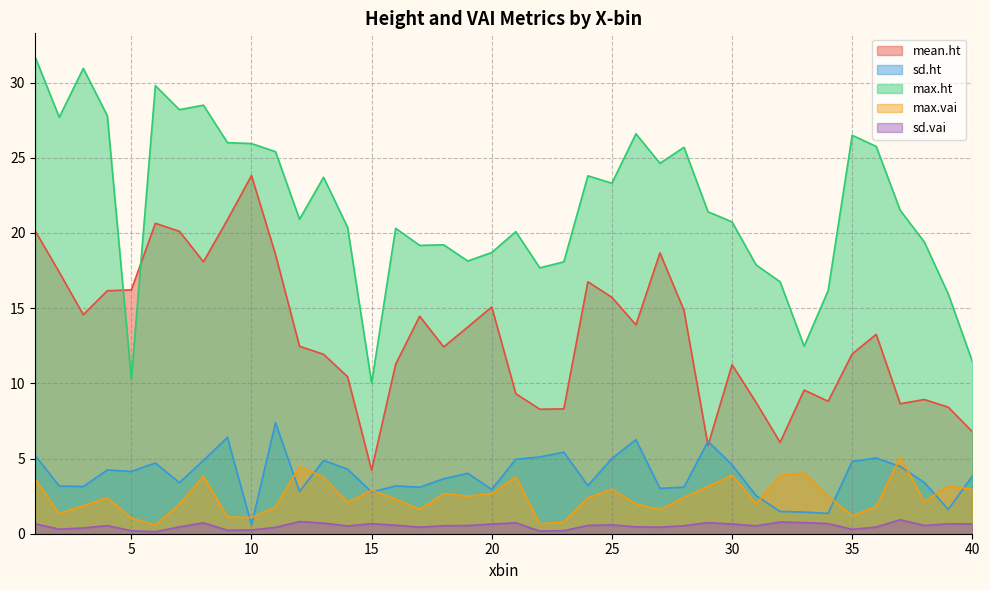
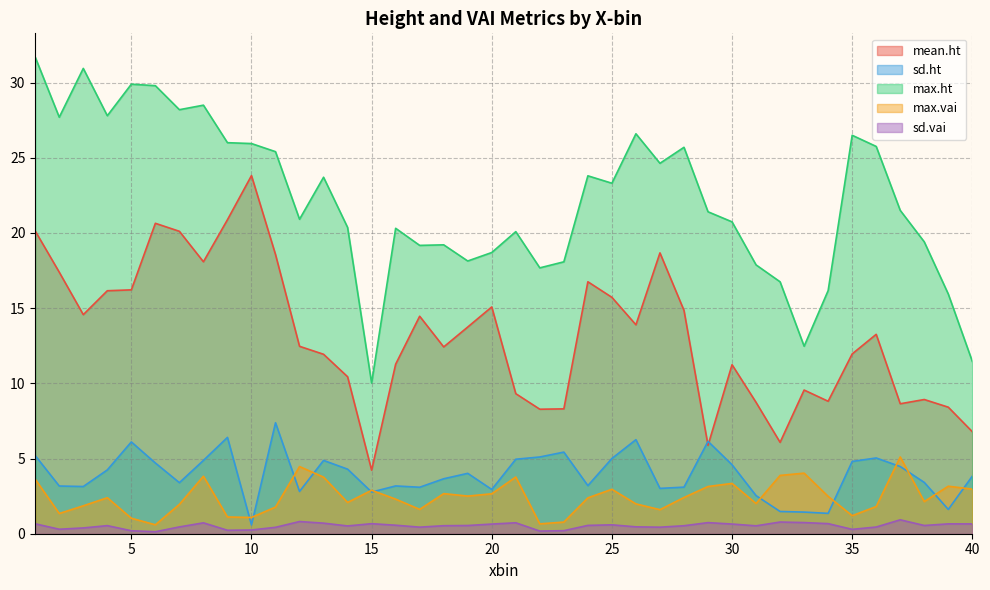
  {
    "mean.ht": {
      "5": 16.2,
      "10": 23.8,
      "15": 4.2,
      "20": 15.1,
      "25": 15.7,
      "30": 11.2,
      "35": 12.0,
      "40": 6.8
    },
    "sd.ht": {
-     "5": 4.1,
+     "5": 6.1,
      "10": 0.6,
      "20": 2.9,
      "25": 5.0,
      "30": 4.6,
      "35": 4.8,
      "40": 3.8
    },
    "max.ht": {
-     "5": 10.3,
+     "5": 29.9,
      "10": 25.9,
      "15": 10.0,
      "20": 18.7,
      "25": 23.3,
      "30": 20.7,
      "35": 26.5,
      "40": 11.5
    },
    "max.vai": {
      "5": 1.0,
      "10": 1.1,
      "20": 2.7,
      "25": 3.0,
-     "30": 3.9,
+     "30": 3.3,
      "35": 1.2,
      "40": 3.0
    },
    "sd.vai": {
      "5": 0.2,
      "10": 0.2,
      "15": 0.7,
      "20": 0.6,
      "25": 0.6,
      "30": 0.6,
      "35": 0.3,
      "40": 0.7
    }
  }
